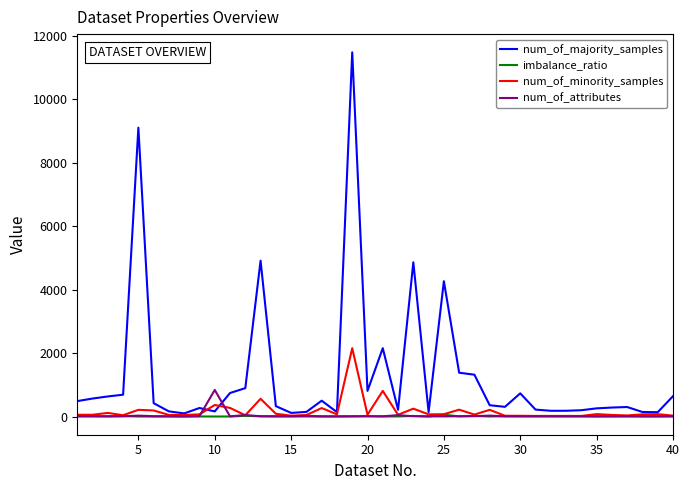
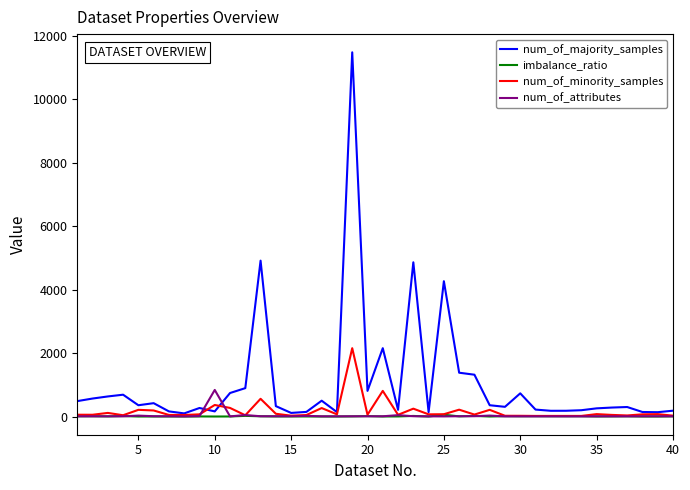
  {
    "num_of_majority_samples": {
-     "5": 9100,
+     "5": 400,
      "10": 200,
      "15": 100,
      "20": 800,
      "25": 4300,
      "30": 700,
      "35": 300,
-     "40": 600
+     "40": 200
    },
    "imbalance_ratio": {
      "10": 0
    },
    "num_of_minority_samples": {
      "5": 200,
      "10": 400
    },
    "num_of_attributes": {
      "10": 800
    }
  }
